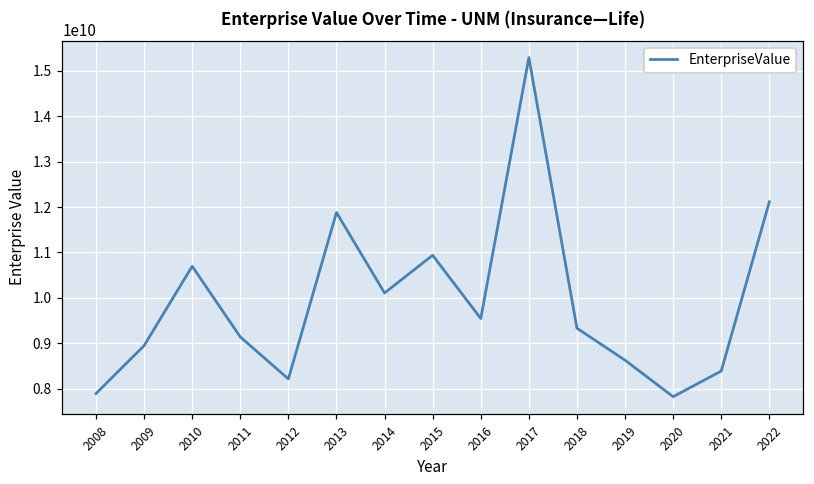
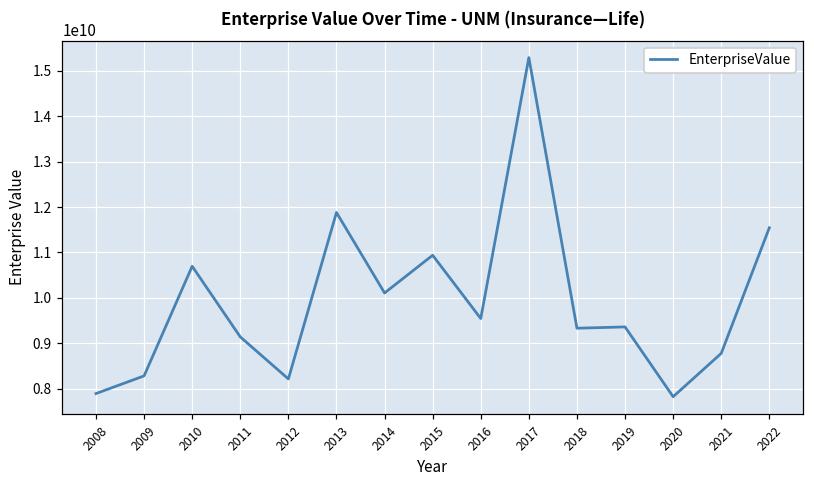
  {
    "2008": 7900000000,
-   "2009": 8900000000,
+   "2009": 8300000000,
    "2010": 10700000000,
    "2011": 9100000000,
    "2012": 8200000000,
    "2013": 11900000000,
    "2014": 10100000000,
    "2015": 10900000000,
    "2016": 9500000000,
    "2017": 15300000000,
    "2018": 9300000000,
-   "2019": 8600000000,
+   "2019": 9400000000,
    "2020": 7800000000,
-   "2021": 8400000000,
-   "2022": 12100000000
+   "2021": 8800000000,
+   "2022": 11500000000
  }
